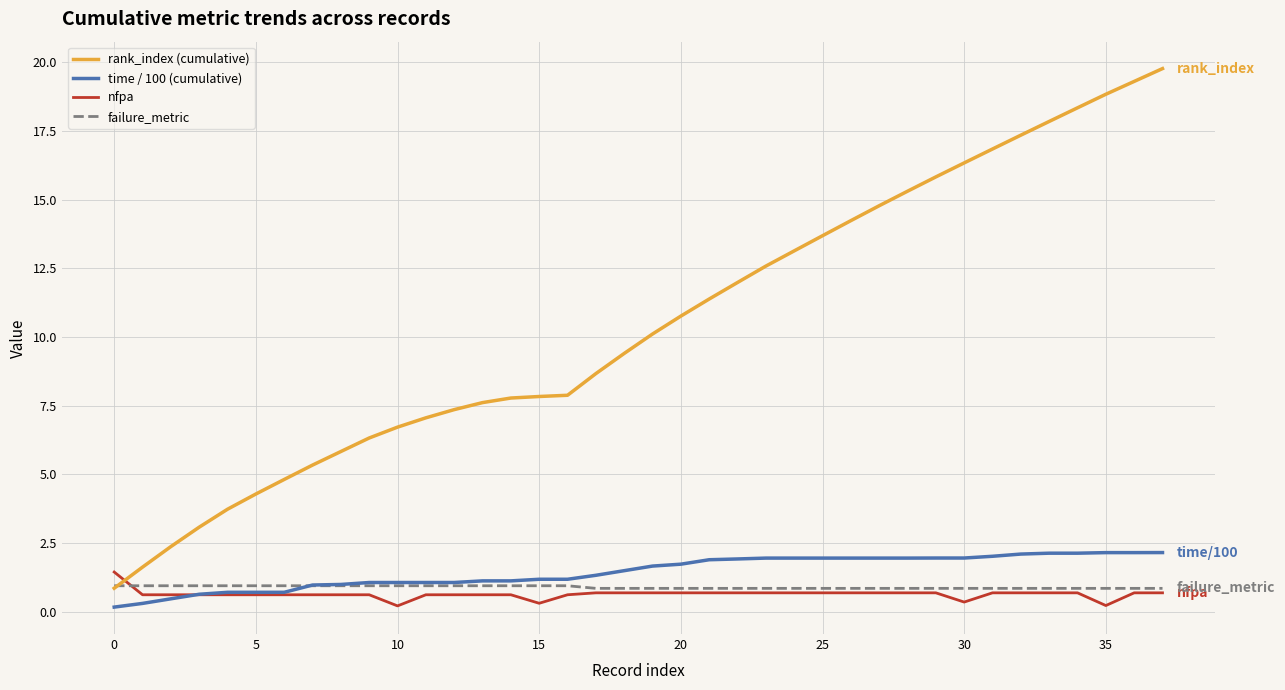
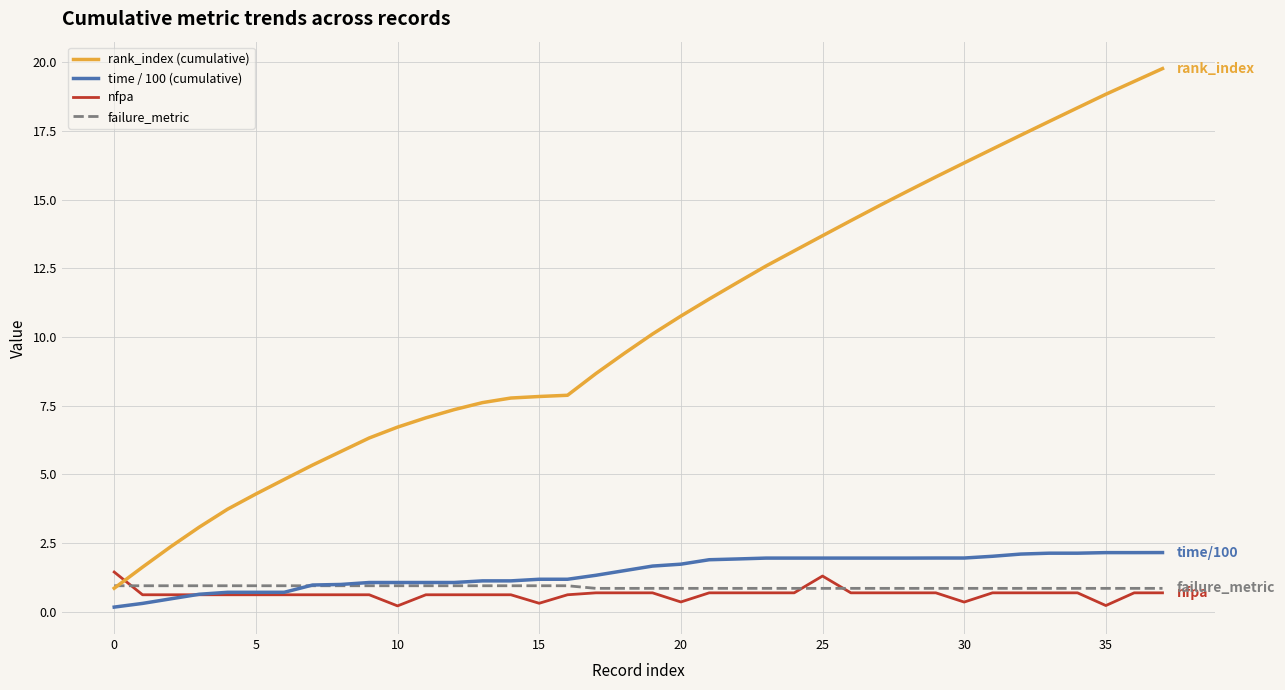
  {
    "rank_index (cumulative)": {
      "5": 4.3,
      "10": 6.7,
      "15": 7.8,
      "20": 10.8,
      "25": 13.7,
      "30": 16.3,
      "35": 18.8
    },
    "time / 100 (cumulative)": {
      "0": 0.2,
      "10": 1.1,
      "15": 1.2,
      "20": 1.7,
      "25": 1.9,
      "30": 2.0,
      "35": 2.1
    },
    "nfpa": {
      "0": 1.4,
      "10": 0.2,
      "15": 0.3,
-     "20": 0.7,
-     "25": 0.7,
+     "20": 0.4,
+     "25": 1.3,
      "30": 0.3,
      "35": 0.2
    },
    "failure_metric": {
      "5": 0.9,
      "10": 0.9,
      "15": 0.9,
      "20": 0.8,
      "25": 0.8,
      "30": 0.8,
      "35": 0.8
    }
  }
